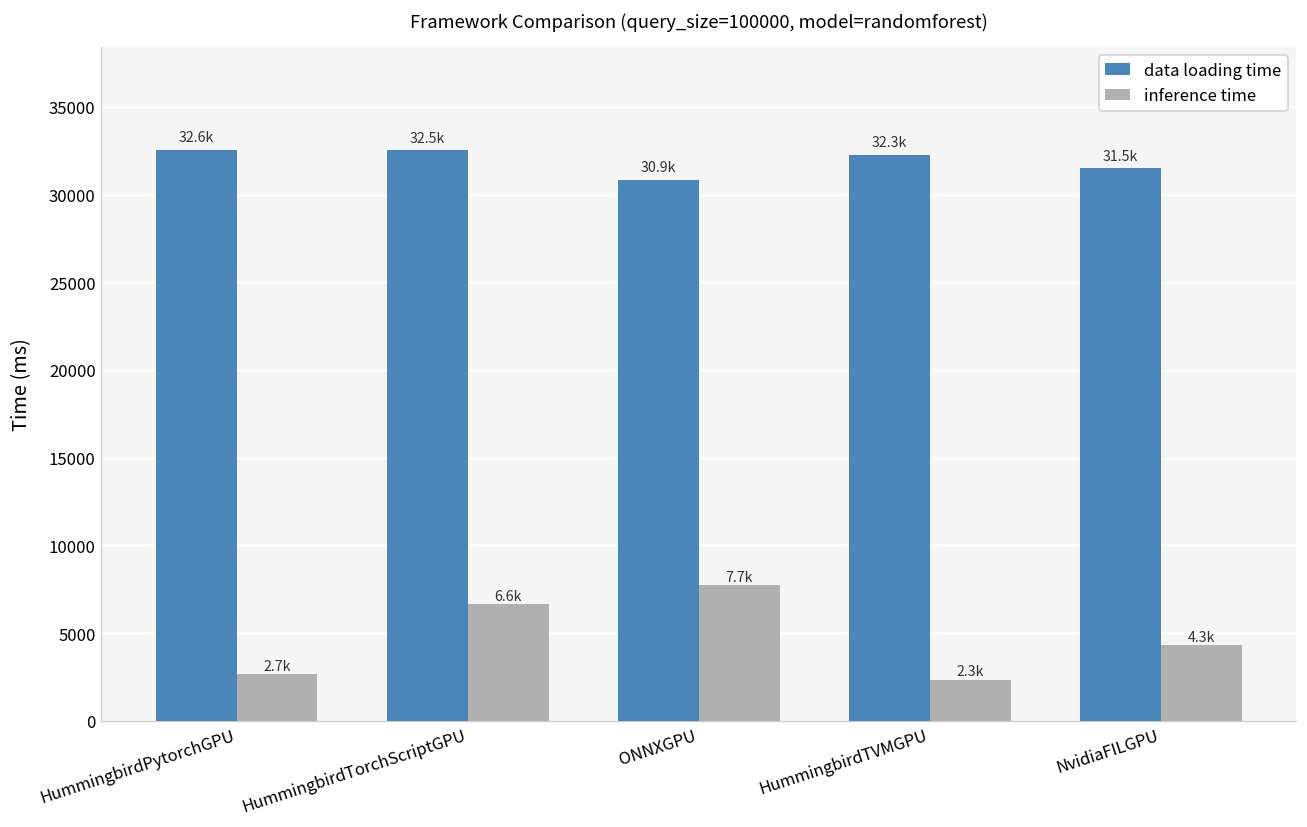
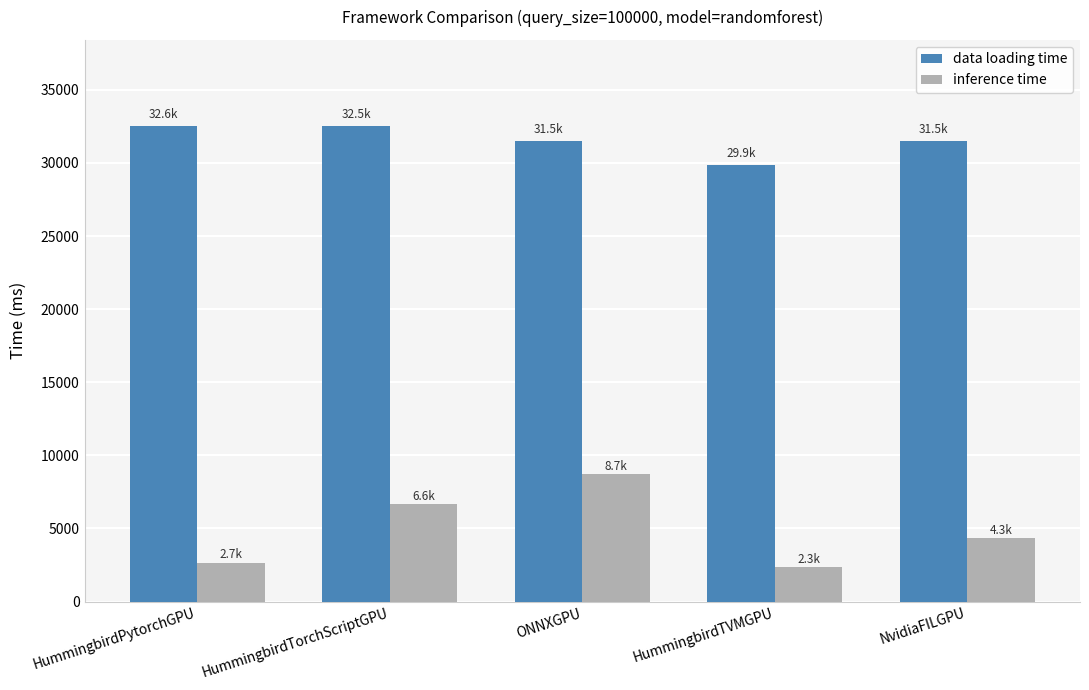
  {
    "data loading time": {
      "HummingbirdPytorchGPU": "32.6k",
      "HummingbirdTorchScriptGPU": "32.5k",
-     "ONNXGPU": "30.9k",
-     "HummingbirdTVMGPU": "32.3k",
+     "ONNXGPU": "31.5k",
+     "HummingbirdTVMGPU": "29.9k",
      "NvidiaFILGPU": "31.5k"
    },
    "inference time": {
      "HummingbirdPytorchGPU": "2.7k",
      "HummingbirdTorchScriptGPU": "6.6k",
-     "ONNXGPU": "7.7k",
+     "ONNXGPU": "8.7k",
      "HummingbirdTVMGPU": "2.3k",
      "NvidiaFILGPU": "4.3k"
    }
  }
